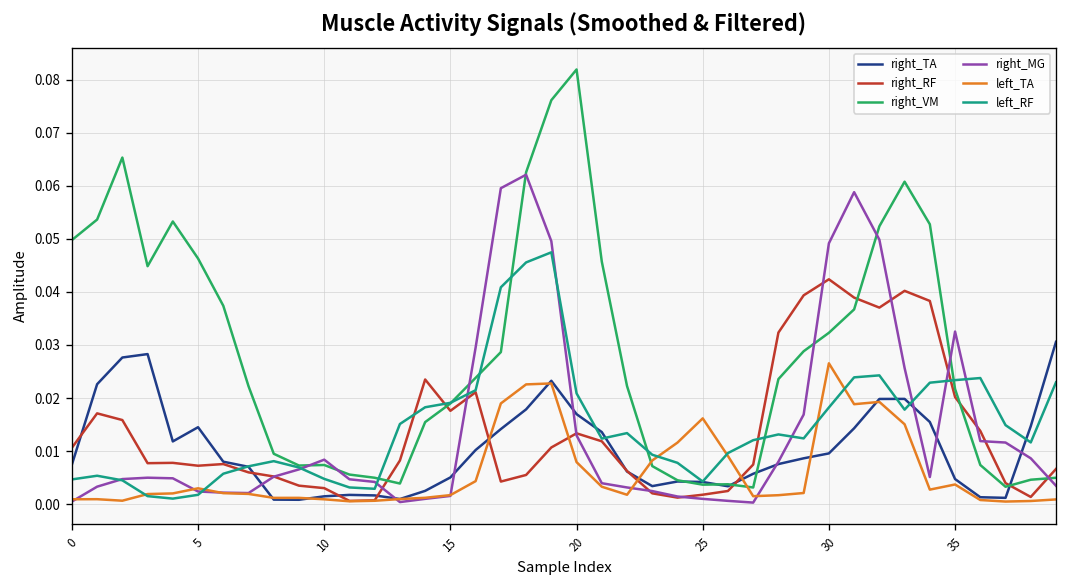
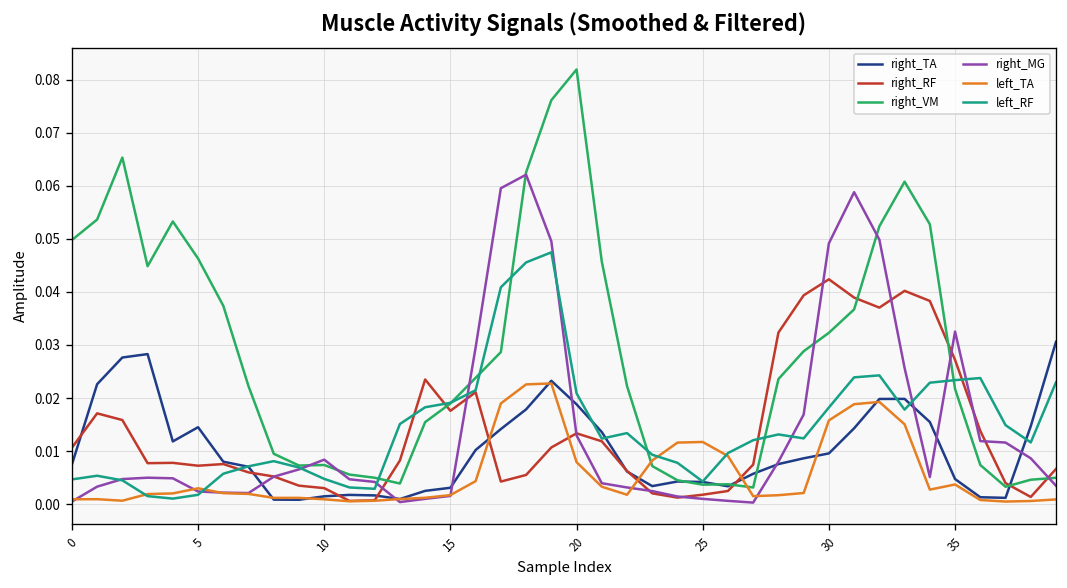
  {
    "right_TA": {
      "0": 0.007,
      "5": 0.015,
-     "15": 0.005,
-     "20": 0.017,
+     "15": 0.003,
+     "20": 0.019,
      "30": 0.010,
      "35": 0.005
    },
    "right_RF": {
      "0": 0.011,
      "5": 0.007,
      "10": 0.003,
      "15": 0.018,
      "25": 0.002,
      "30": 0.042,
-     "35": 0.020
+     "35": 0.027
    },
    "right_MG": {
      "5": 0.002,
      "10": 0.008,
      "25": 0.001,
      "30": 0.049,
      "35": 0.033
    },
    "left_TA": {
      "5": 0.003,
      "20": 0.008,
-     "25": 0.016,
-     "30": 0.027,
+     "25": 0.012,
+     "30": 0.016,
      "35": 0.004
    }
  }
